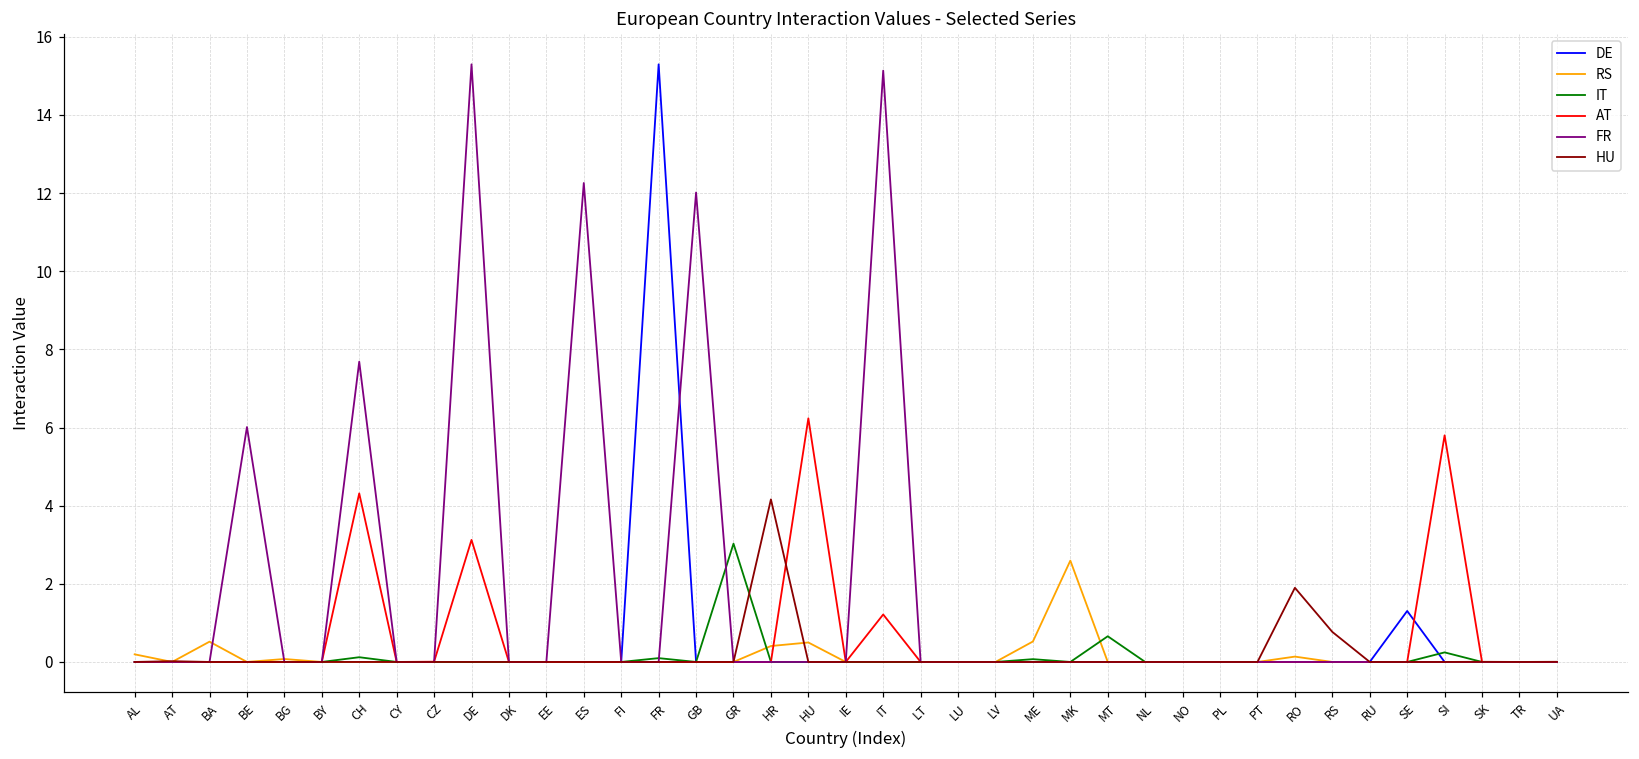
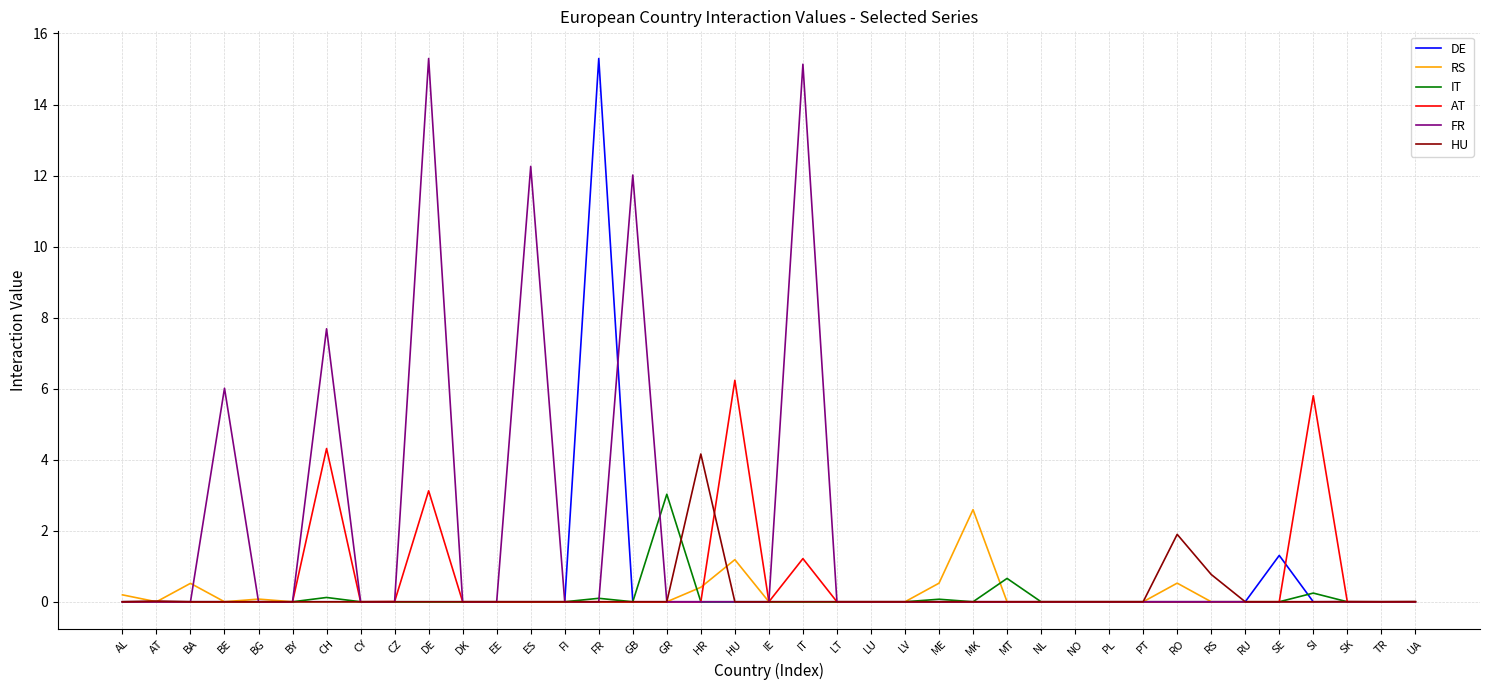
  {
    "DE": {
      "FR": 15.3,
      "SE": 1.3
    },
    "RS": {
      "AL": 0.2,
      "BA": 0.5,
      "BG": 0.1,
      "HR": 0.4,
-     "HU": 0.5,
+     "HU": 1.2,
      "ME": 0.5,
      "MK": 2.6,
-     "RO": 0.1
+     "RO": 0.5
    },
    "IT": {
      "CH": 0.1,
      "FR": 0.1,
      "GR": 3.0,
      "ME": 0.1,
      "MT": 0.7,
      "SI": 0.2
    },
    "AT": {
      "CH": 4.3,
      "DE": 3.1,
      "HU": 6.2,
      "IT": 1.2,
      "SI": 5.8
    },
    "FR": {
      "BE": 6.0,
      "CH": 7.7,
      "DE": 15.3,
      "ES": 12.3,
      "GB": 12.0,
      "IT": 15.1
    },
    "HU": {
      "HR": 4.2,
      "RO": 1.9,
      "RS": 0.8
    }
  }
